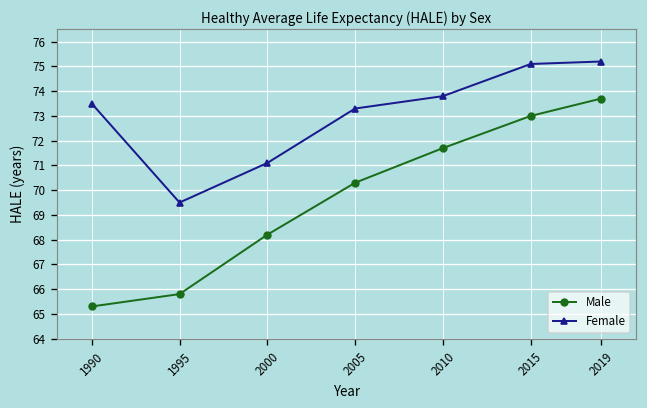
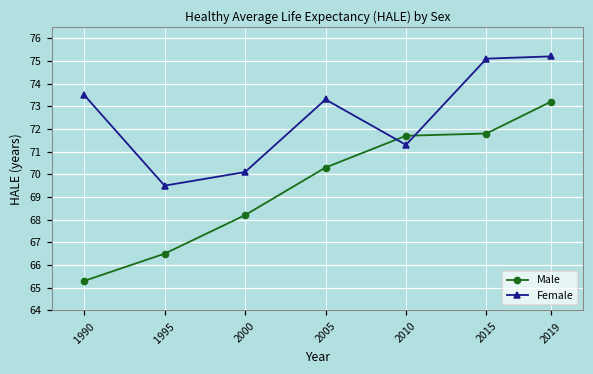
  {
    "Male": {
      "1990": 65.3,
-     "1995": 65.8,
+     "1995": 66.5,
      "2000": 68.2,
      "2005": 70.3,
      "2010": 71.7,
-     "2015": 73.0,
-     "2019": 73.7
+     "2015": 71.8,
+     "2019": 73.2
    },
    "Female": {
      "1990": 73.5,
      "1995": 69.5,
-     "2000": 71.1,
+     "2000": 70.1,
      "2005": 73.3,
-     "2010": 73.8,
+     "2010": 71.3,
      "2015": 75.1,
      "2019": 75.2
    }
  }
